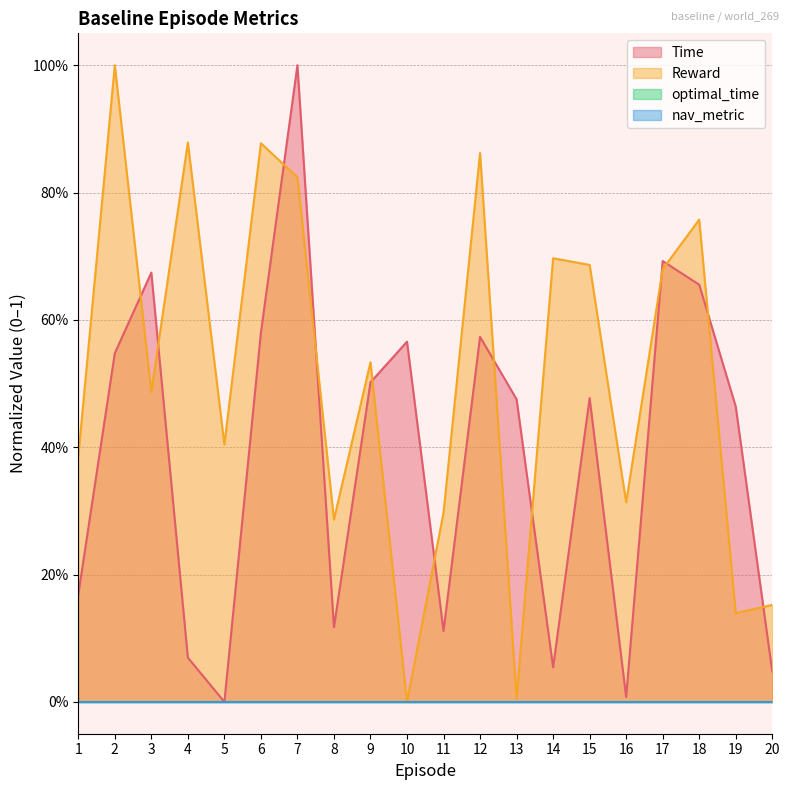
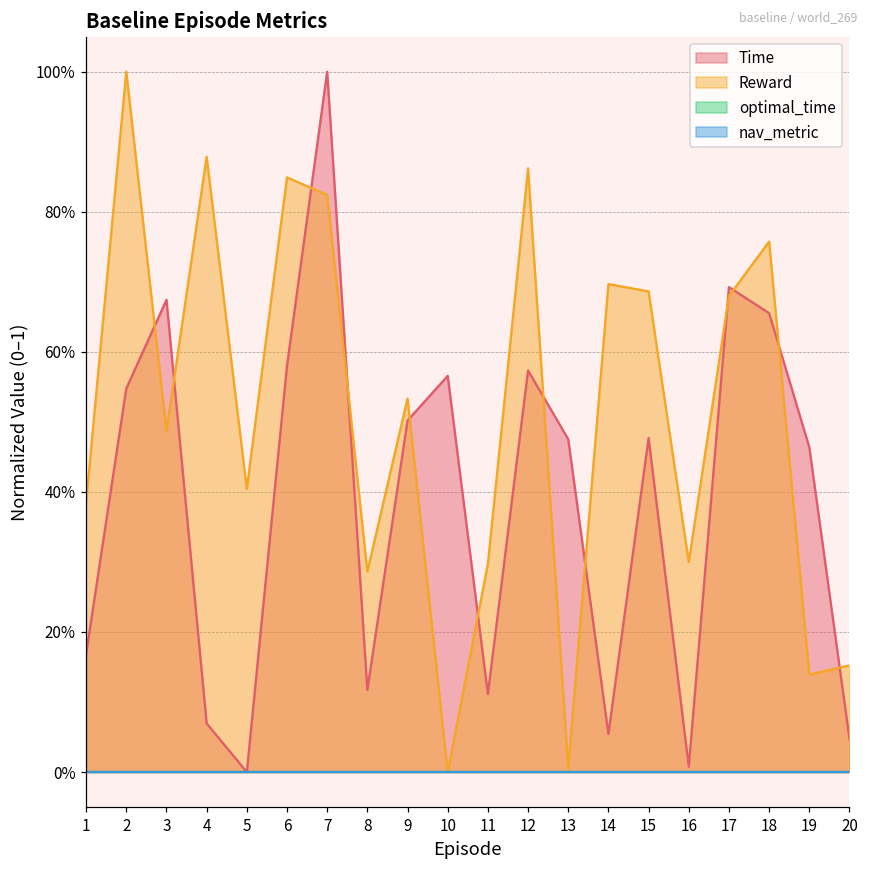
  {
    "Time": {
      "1": "17%",
      "2": "55%",
      "3": "67%",
      "4": "7%",
      "6": "58%",
      "7": "100%",
      "8": "12%",
      "9": "50%",
      "10": "57%",
      "11": "11%",
      "12": "57%",
      "13": "48%",
      "14": "5%",
      "15": "48%",
      "16": "1%",
      "17": "69%",
      "18": "66%",
      "19": "46%",
      "20": "5%"
    },
    "Reward": {
      "1": "39%",
      "2": "100%",
      "3": "49%",
      "4": "88%",
      "5": "40%",
-     "6": "88%",
+     "6": "85%",
      "7": "82%",
      "8": "29%",
      "9": "53%",
      "11": "30%",
      "12": "86%",
      "13": "1%",
      "14": "70%",
      "15": "69%",
-     "16": "31%",
+     "16": "30%",
      "17": "68%",
      "18": "76%",
      "19": "14%",
      "20": "15%"
    },
    "nav_metric": {
      "1": "0%",
      "2": "0%",
      "3": "0%",
      "4": "0%",
      "6": "0%",
      "7": "0%",
      "8": "0%",
      "9": "0%",
      "11": "0%",
      "12": "0%",
      "13": "0%",
      "14": "0%",
      "15": "0%",
      "16": "0%",
      "17": "0%",
      "18": "0%",
      "19": "0%",
      "20": "0%"
    }
  }
